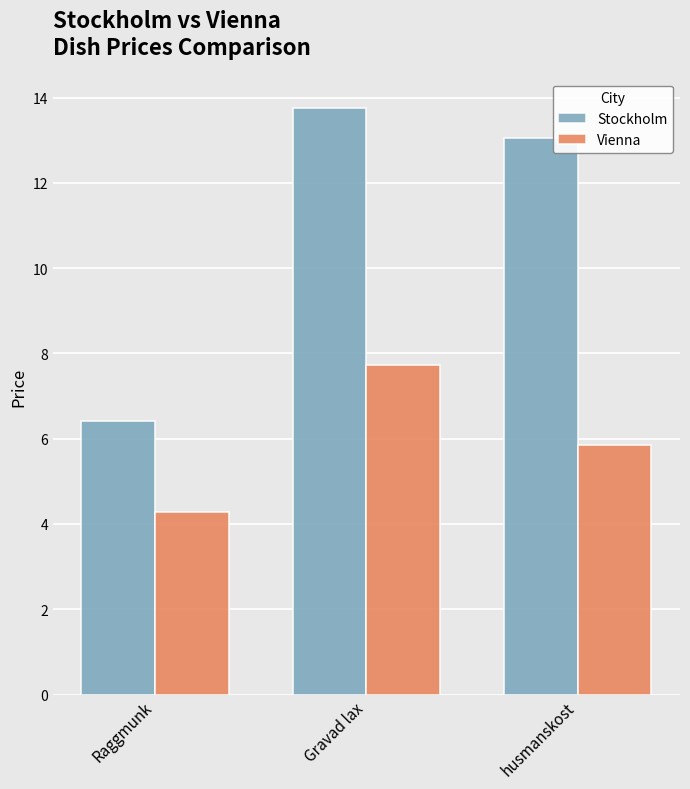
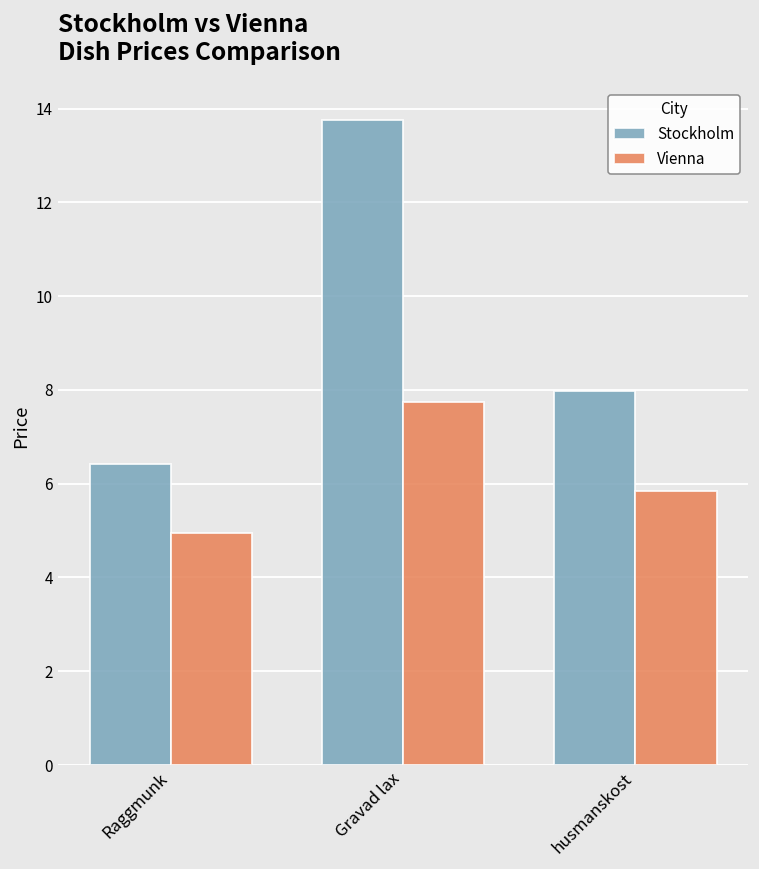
  {
    "Stockholm": {
      "Raggmunk": 6.4,
      "Gravad lax": 13.8,
-     "husmanskost": 13.1
+     "husmanskost": 8.0
    },
    "Vienna": {
-     "Raggmunk": 4.3,
+     "Raggmunk": 4.9,
      "Gravad lax": 7.7,
      "husmanskost": 5.9
    }
  }
